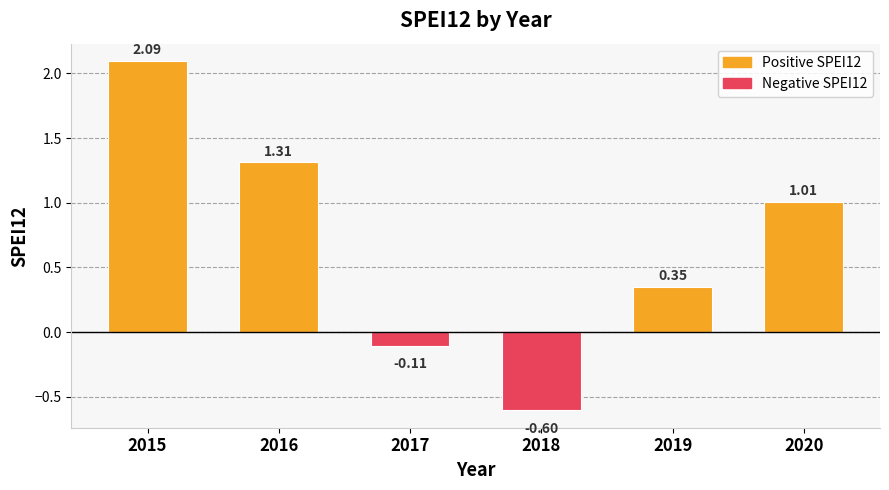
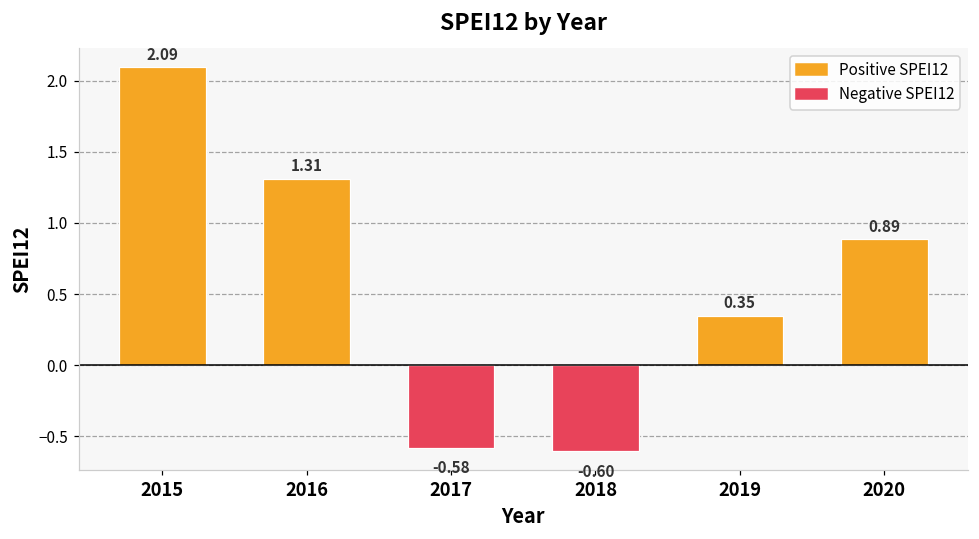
  {
    "2015": 2.09,
    "2016": 1.31,
-   "2017": -0.11,
+   "2017": -0.58,
    "2018": -0.60,
    "2019": 0.35,
-   "2020": 1.01
+   "2020": 0.89
  }
